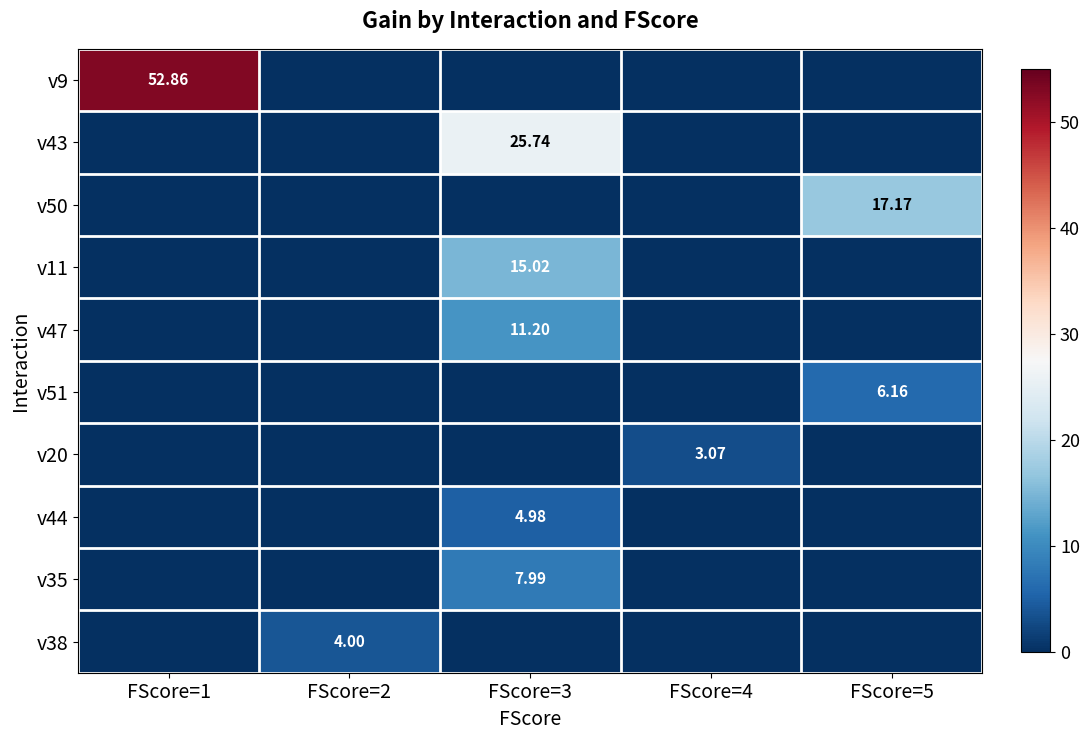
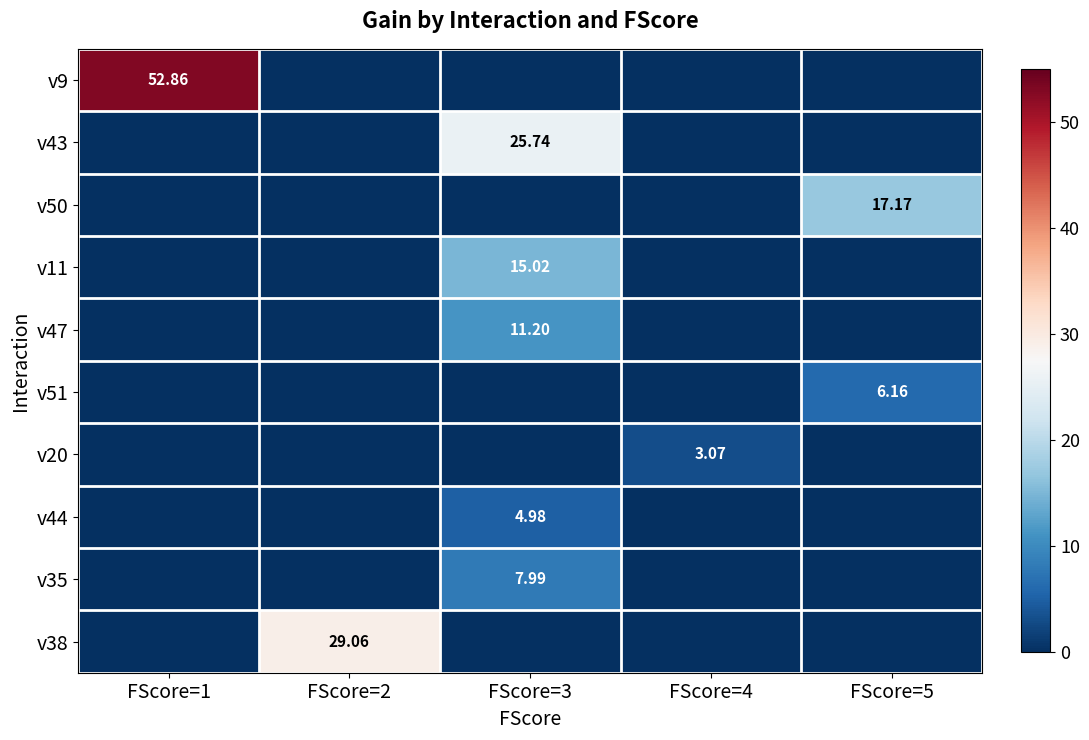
  {
    "v9": {
      "FScore=1": 52.86
    },
    "v43": {
      "FScore=3": 25.74
    },
    "v50": {
      "FScore=5": 17.17
    },
    "v11": {
      "FScore=3": 15.02
    },
    "v47": {
      "FScore=3": 11.20
    },
    "v51": {
      "FScore=5": 6.16
    },
    "v20": {
      "FScore=4": 3.07
    },
    "v44": {
      "FScore=3": 4.98
    },
    "v35": {
      "FScore=3": 7.99
    },
    "v38": {
-     "FScore=2": 4.00
+     "FScore=2": 29.06
    }
  }
